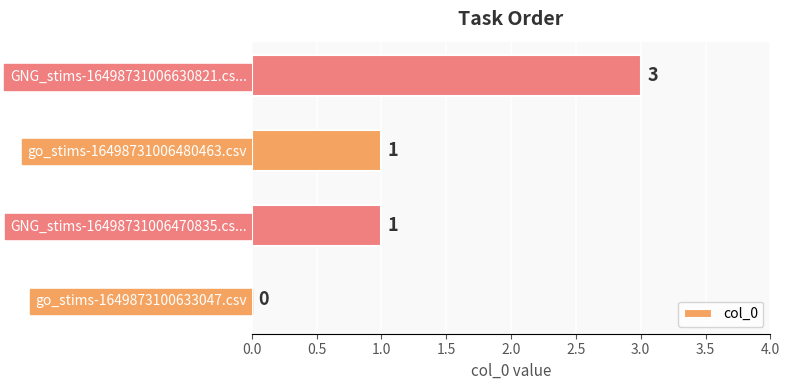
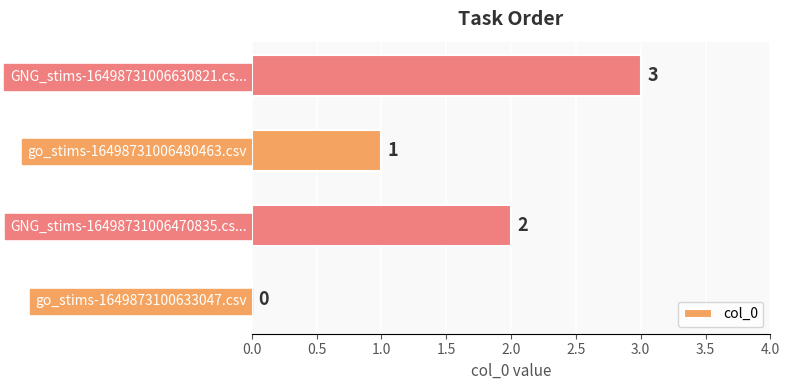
  {
    "GNG_stims-16498731006630821.cs...": 3,
    "go_stims-16498731006480463.csv": 1,
-   "GNG_stims-16498731006470835.cs...": 1,
+   "GNG_stims-16498731006470835.cs...": 2,
    "go_stims-1649873100633047.csv": 0
  }
